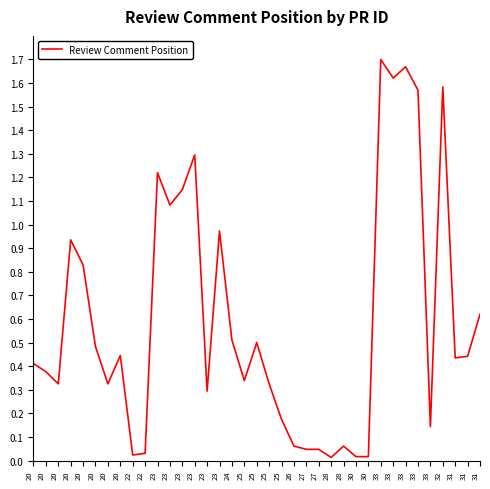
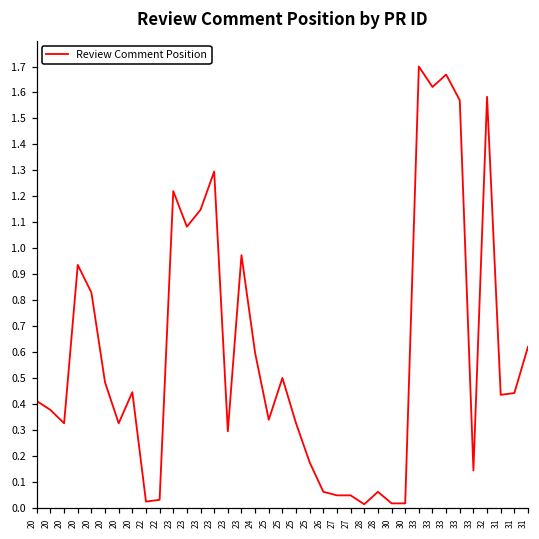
  {
-   "24": 0.51,
+   "24": 0.60,
    "26": 0.06,
    "32": 1.58
  }
